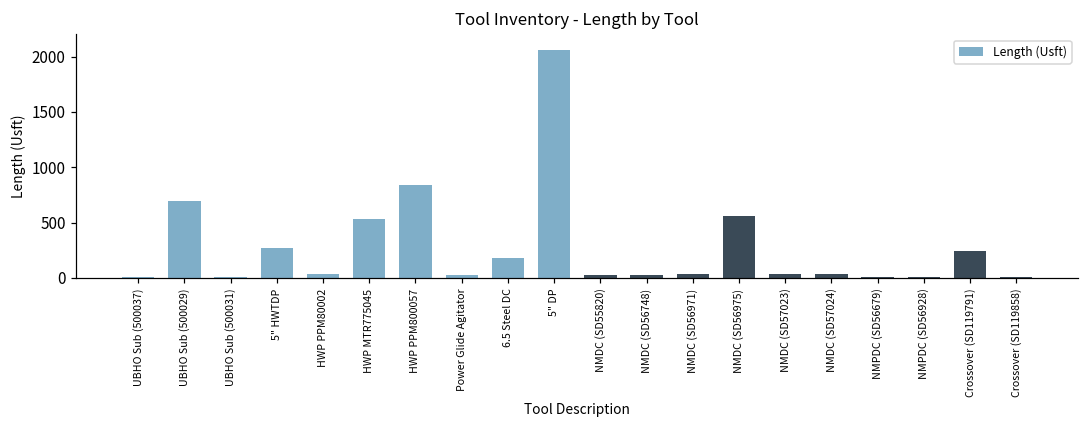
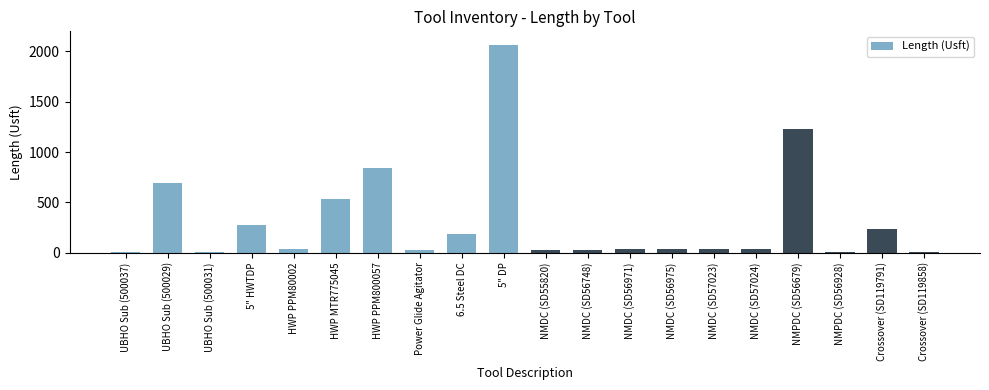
  {
    "UBHO Sub (500029)": 690,
    "5\" HWTDP": 270,
    "HWP PPM80002": 40,
    "HWP MTR775045": 530,
    "HWP PPM800057": 840,
    "6.5 Steel DC": 180,
    "5\" DP": 2060,
    "NMDC (SD55820)": 30,
    "NMDC (SD56748)": 30,
    "NMDC (SD56971)": 30,
-   "NMDC (SD56975)": 560,
+   "NMDC (SD56975)": 30,
    "NMDC (SD57023)": 30,
    "NMDC (SD57024)": 30,
-   "NMPDC (SD56679)": 10,
+   "NMPDC (SD56679)": 1230,
    "Crossover (SD119791)": 240
  }
